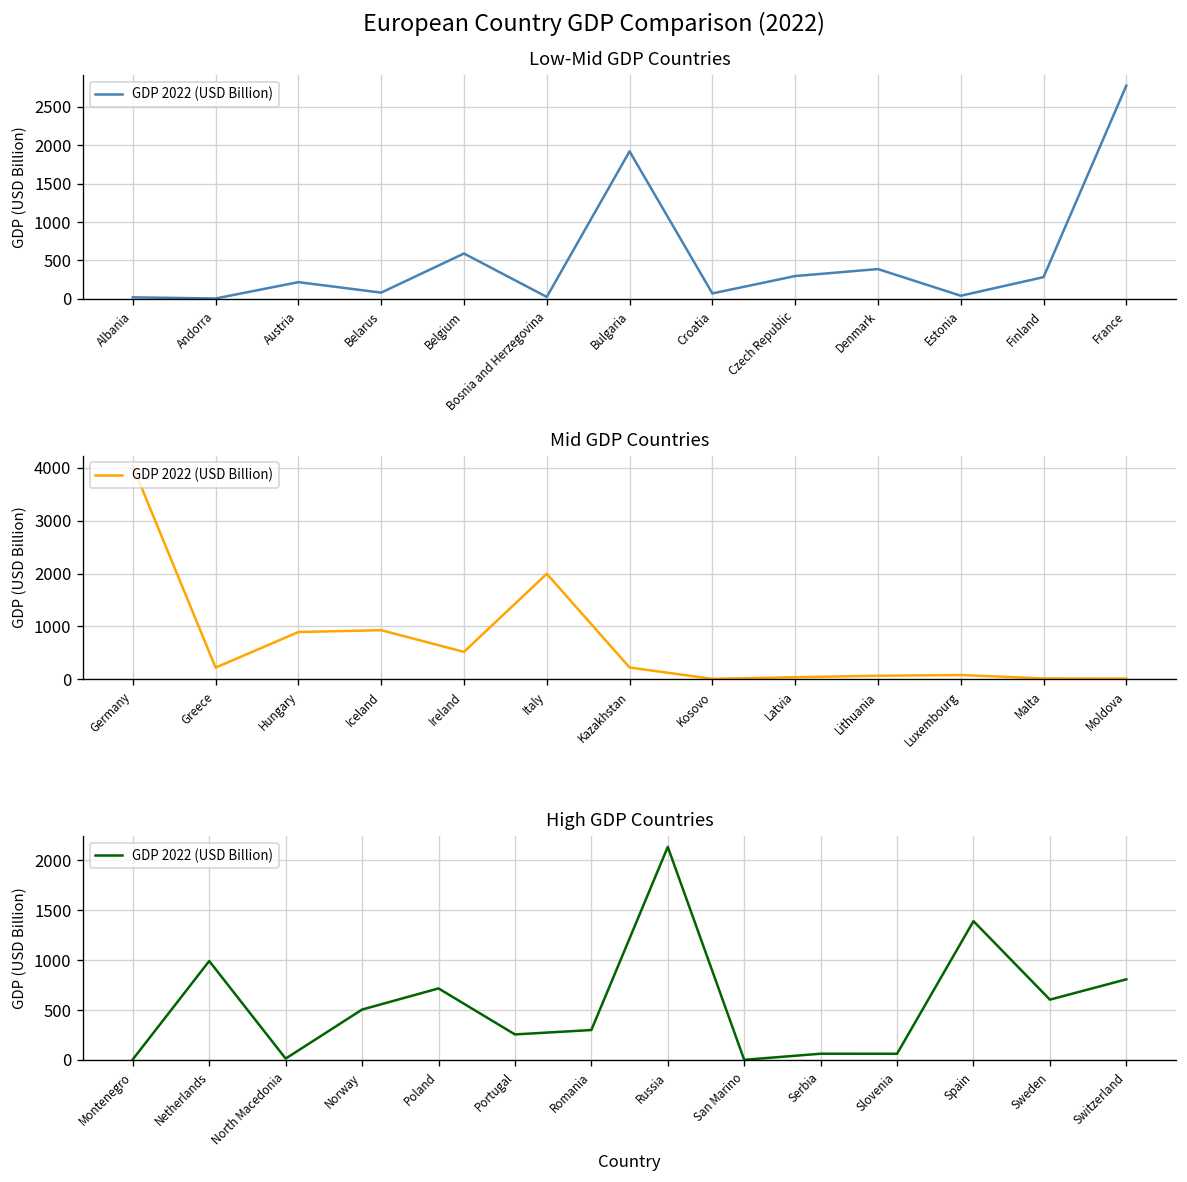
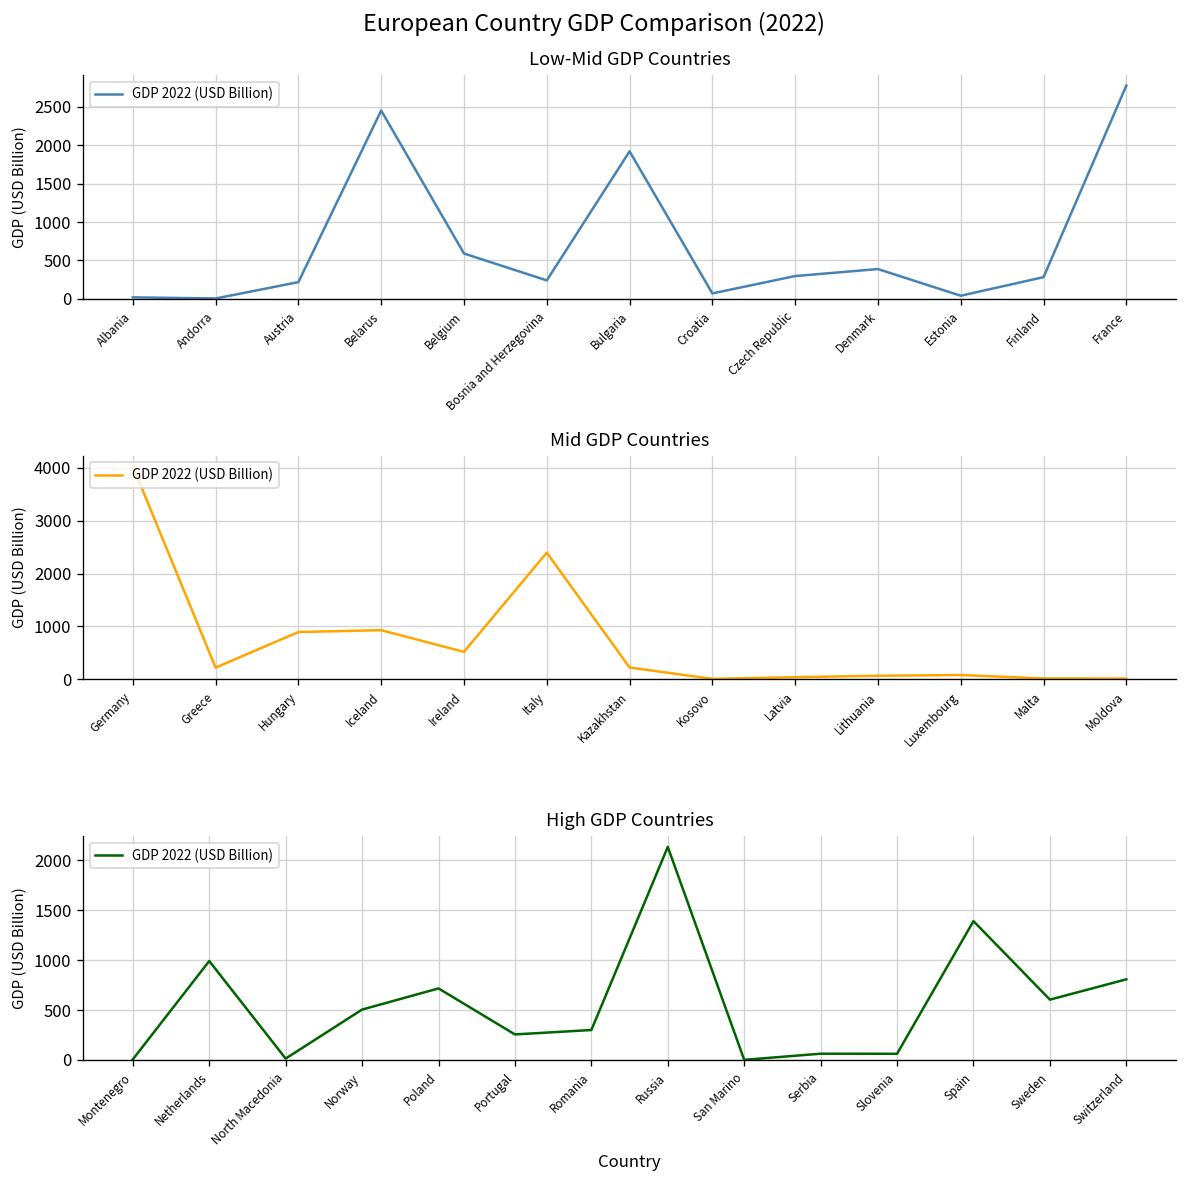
  {
    "Low-Mid GDP Countries": {
      "Albania": 0,
      "Andorra": 0,
      "Austria": 200,
-     "Belarus": 100,
+     "Belarus": 2500,
      "Belgium": 600,
-     "Bosnia and Herzegovina": 0,
+     "Bosnia and Herzegovina": 200,
      "Bulgaria": 1900,
      "Croatia": 100,
      "Czech Republic": 300,
      "Denmark": 400,
      "Estonia": 0,
      "Finland": 300,
      "France": 2800
    },
    "Mid GDP Countries": {
      "Greece": 200,
      "Hungary": 900,
      "Iceland": 900,
      "Ireland": 500,
-     "Italy": 2000,
+     "Italy": 2400,
      "Kazakhstan": 200,
      "Kosovo": 0,
      "Latvia": 0,
      "Lithuania": 100,
      "Luxembourg": 100,
      "Malta": 0,
      "Moldova": 0
    },
    "High GDP Countries": {
      "Montenegro": 0,
      "Netherlands": 1000,
      "North Macedonia": 0,
      "Norway": 500,
      "Poland": 700,
      "Portugal": 300,
      "Romania": 300,
      "Russia": 2100,
      "San Marino": 0,
      "Serbia": 100,
      "Slovenia": 100,
      "Spain": 1400,
      "Sweden": 600,
      "Switzerland": 800
    }
  }
